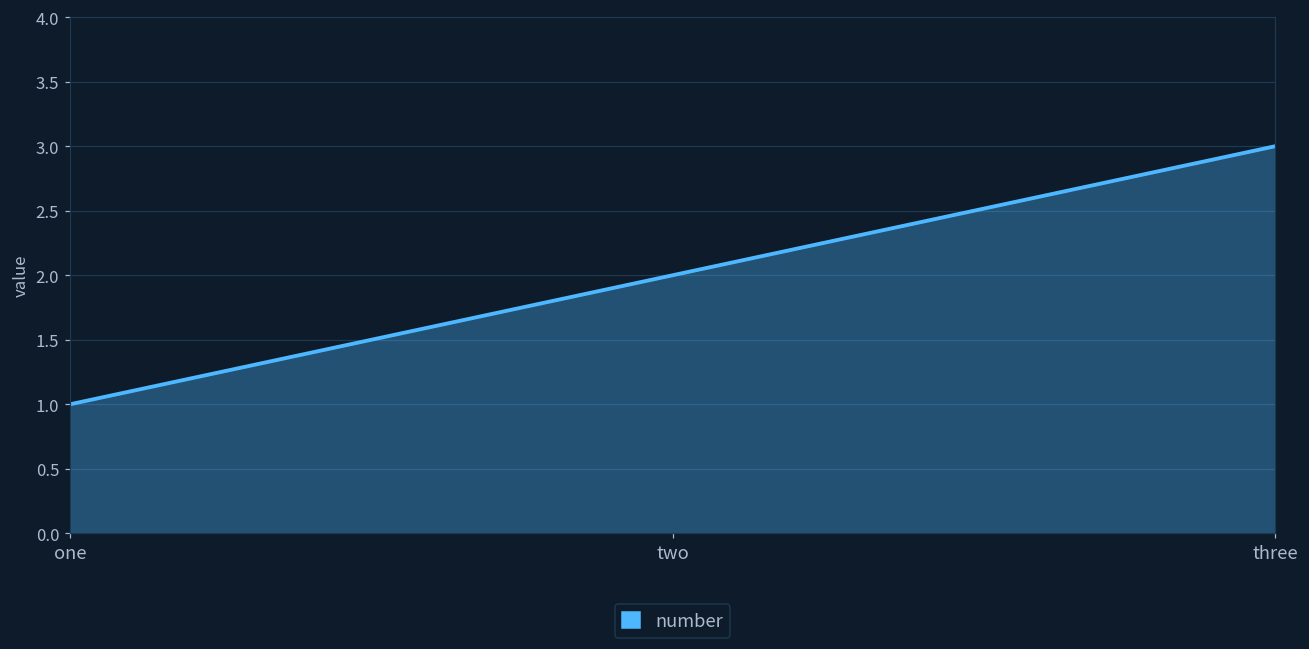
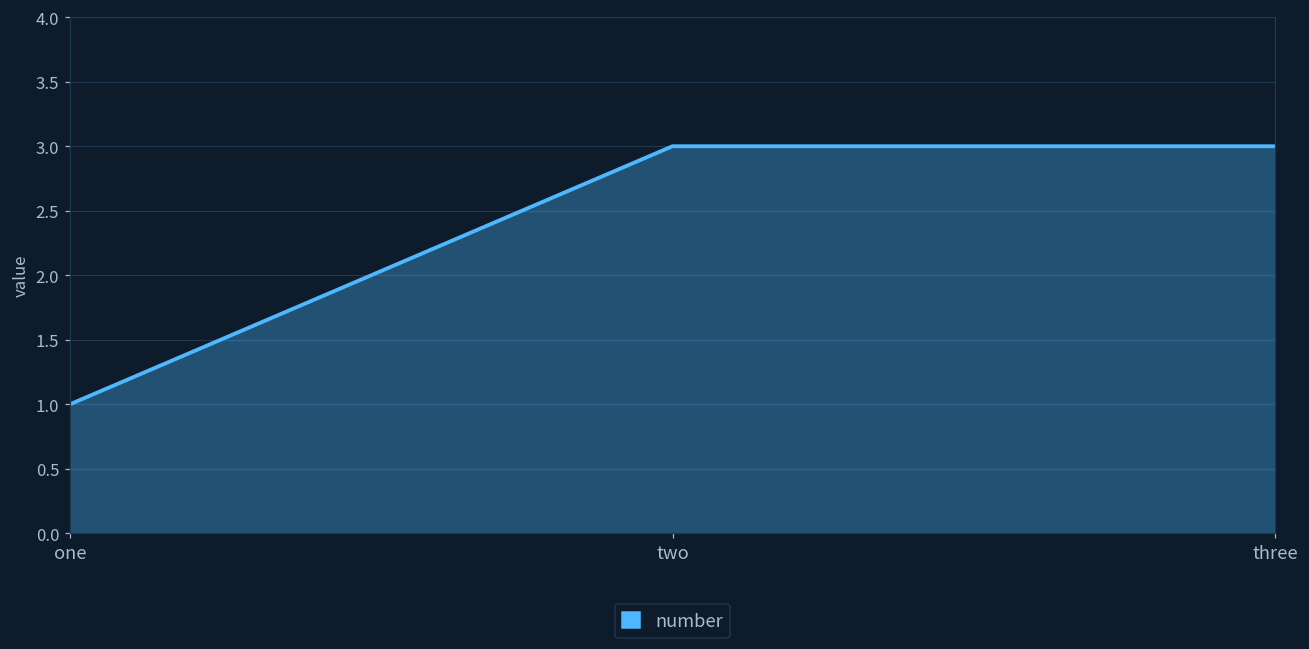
  {
    "one": 1,
-   "two": 2,
+   "two": 3,
    "three": 3
  }
